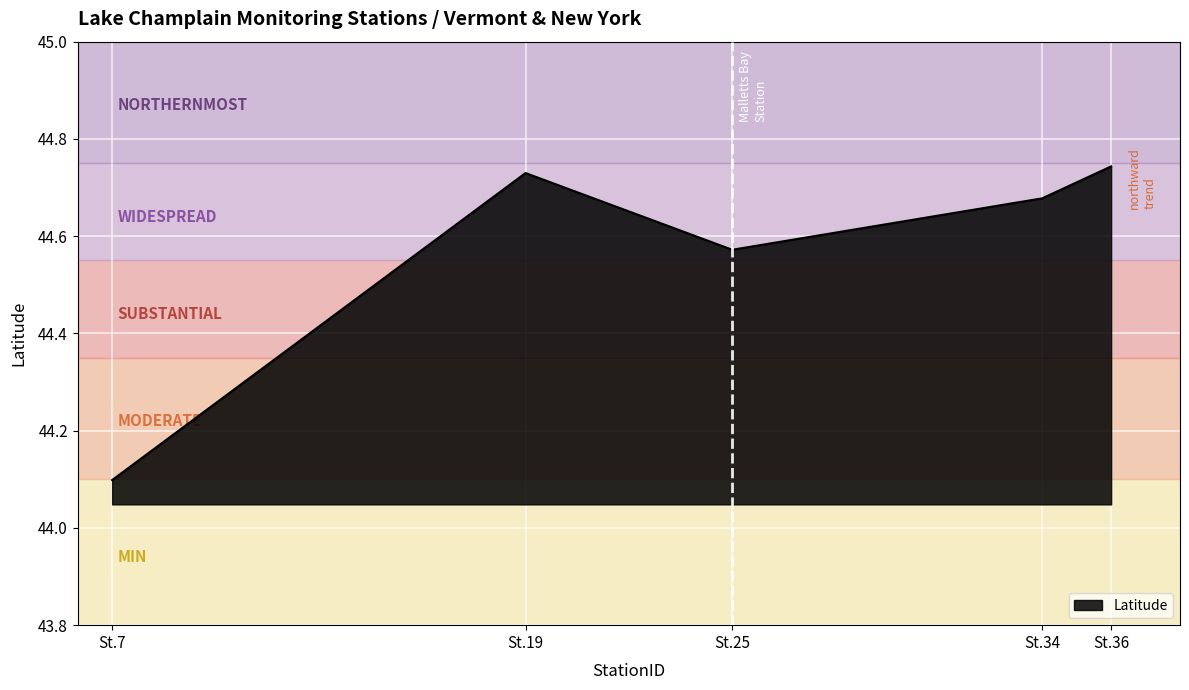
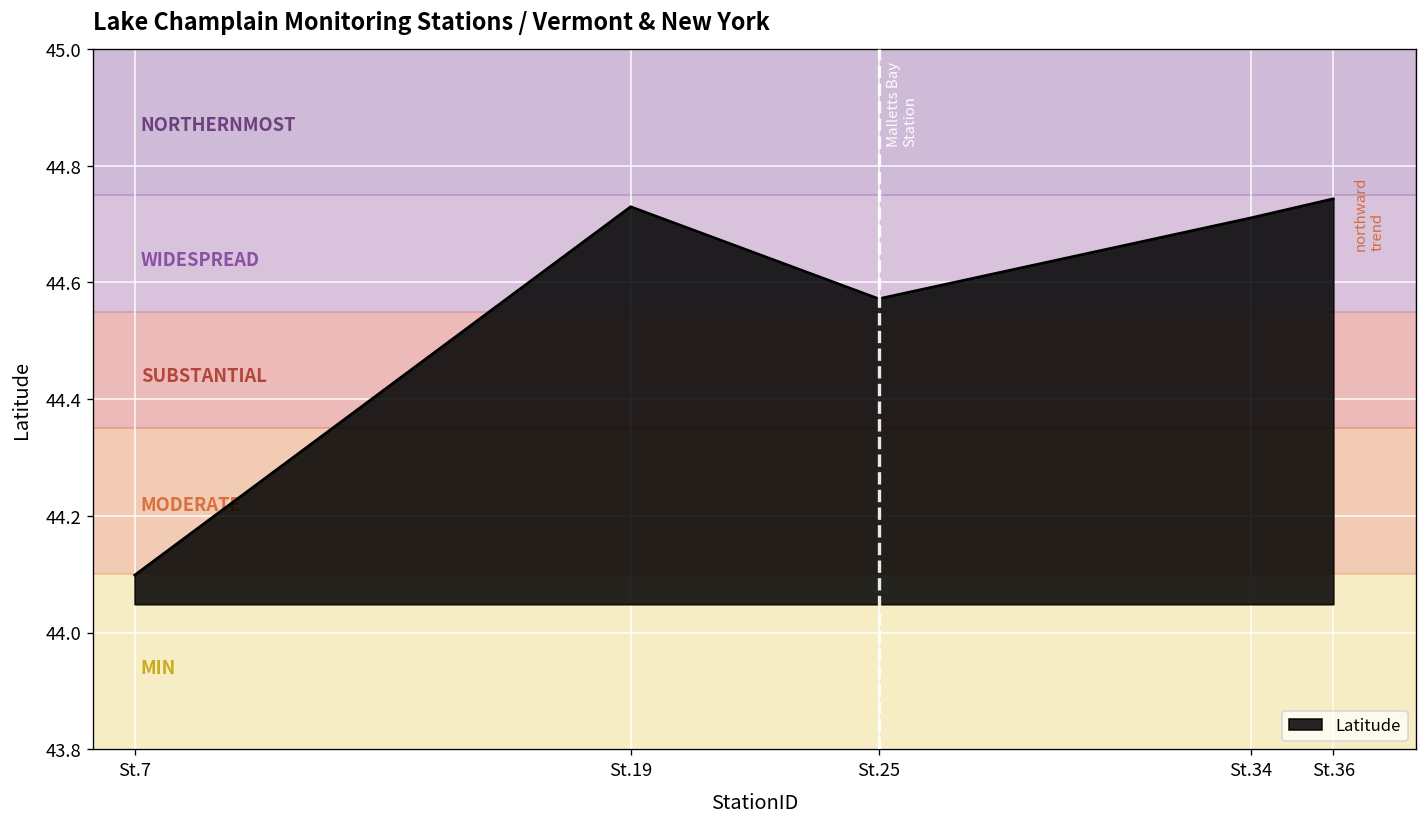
  {
    "St.7": 44.10,
    "St.19": 44.73,
    "St.25": 44.57,
-   "St.34": 44.68,
+   "St.34": 44.71,
    "St.36": 44.74
  }
